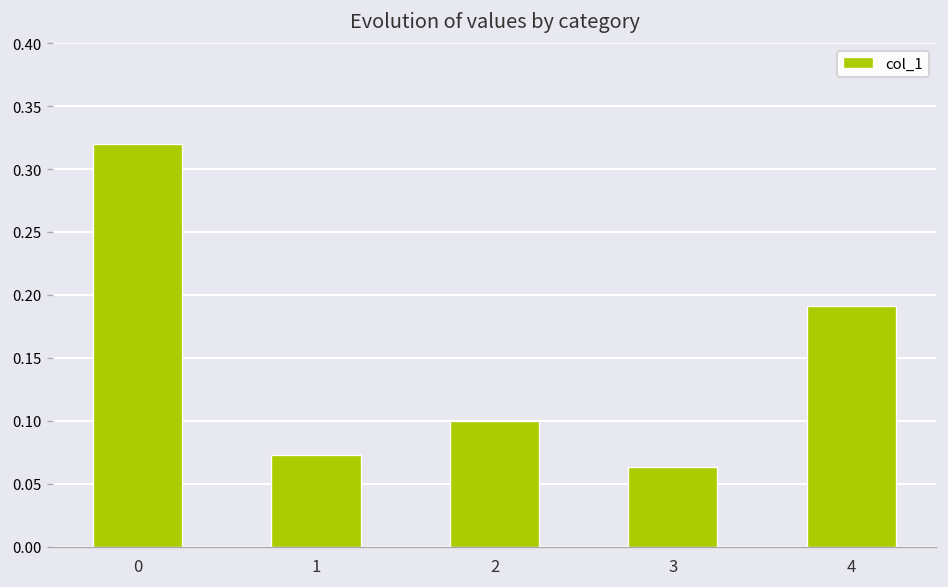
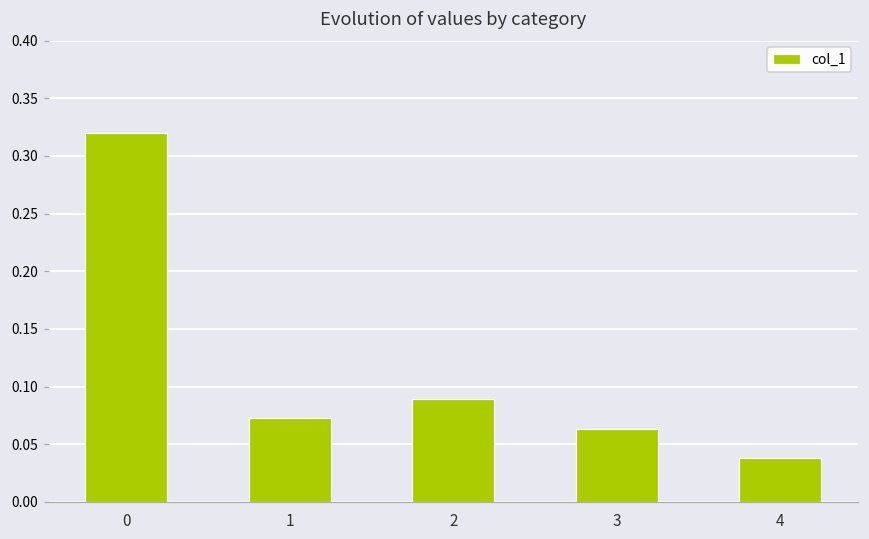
  {
    "0": 0.320,
    "1": 0.073,
-   "2": 0.099,
+   "2": 0.089,
    "3": 0.063,
-   "4": 0.191
+   "4": 0.038
  }
